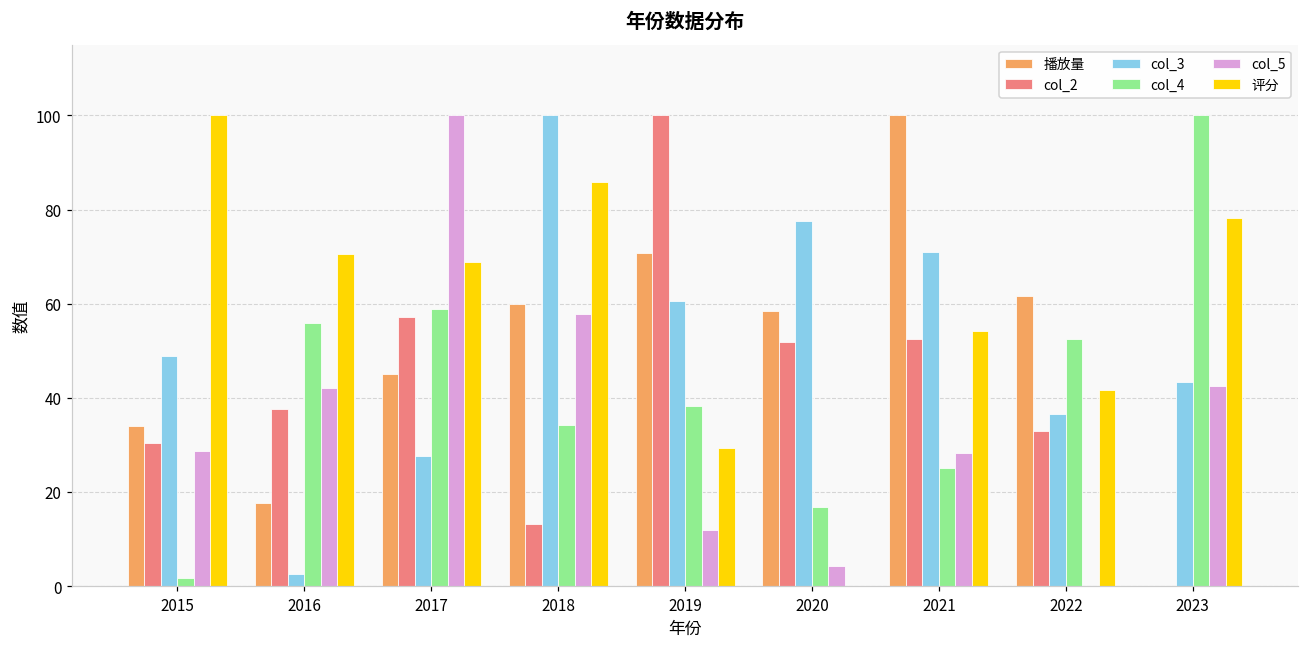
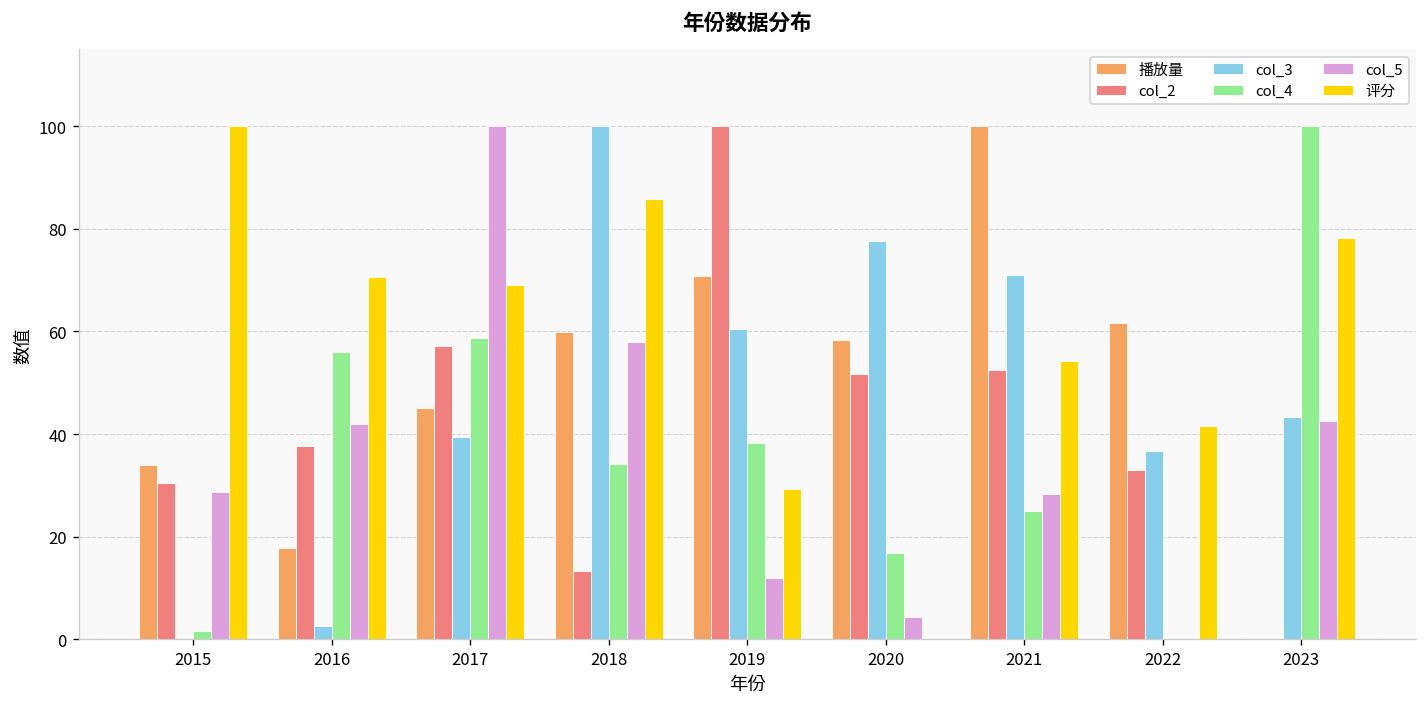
  {
    "col_3": {
-     "2015": 49,
+     "2015": 0,
      "2016": 3,
-     "2017": 28,
+     "2017": 39,
      "2018": 100,
      "2019": 61,
      "2020": 78,
      "2021": 71,
      "2022": 37,
      "2023": 43
    },
    "col_4": {
      "2015": 2,
      "2016": 56,
      "2017": 59,
      "2018": 34,
      "2019": 38,
      "2020": 17,
      "2021": 25,
-     "2022": 53,
+     "2022": 0,
      "2023": 100
    },
    "col_5": {
      "2015": 29,
      "2016": 42,
      "2017": 100,
      "2018": 58,
      "2019": 12,
      "2020": 4,
      "2021": 28,
      "2022": 0,
      "2023": 43
    },
    "评分": {
      "2015": 100,
      "2016": 71,
      "2017": 69,
      "2018": 86,
      "2019": 29,
      "2020": 0,
      "2021": 54,
      "2022": 42,
      "2023": 78
    }
  }
